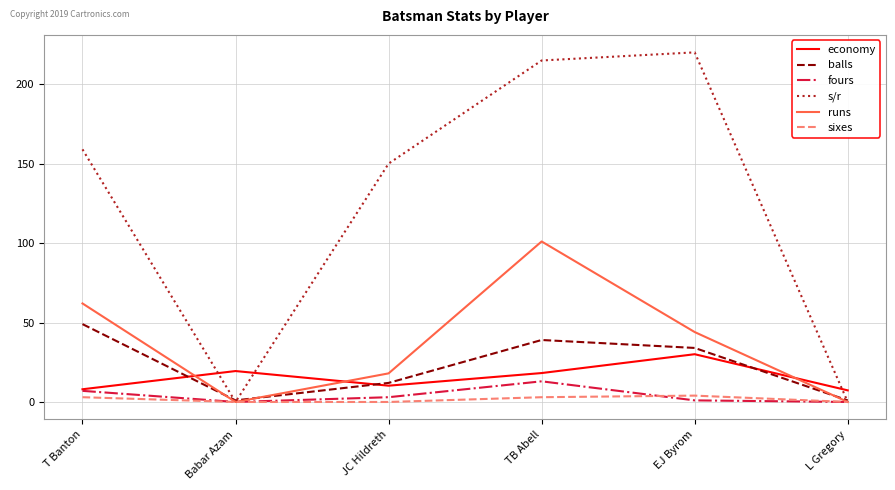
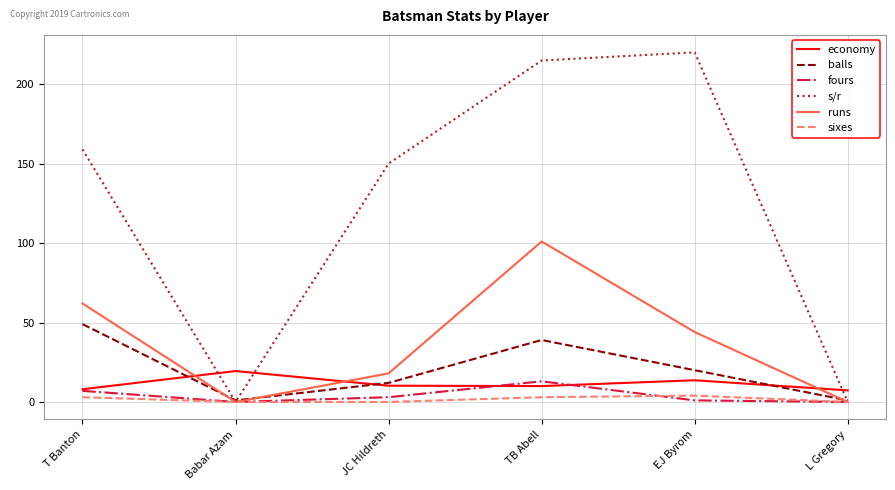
  {
    "economy": {
      "Babar Azam": 19,
      "JC Hildreth": 10,
-     "TB Abell": 18,
-     "EJ Byrom": 30,
+     "TB Abell": 10,
+     "EJ Byrom": 14,
      "L Gregory": 7
    },
    "balls": {
      "T Banton": 49,
      "JC Hildreth": 12,
      "TB Abell": 39,
-     "EJ Byrom": 34
+     "EJ Byrom": 20
    }
  }
